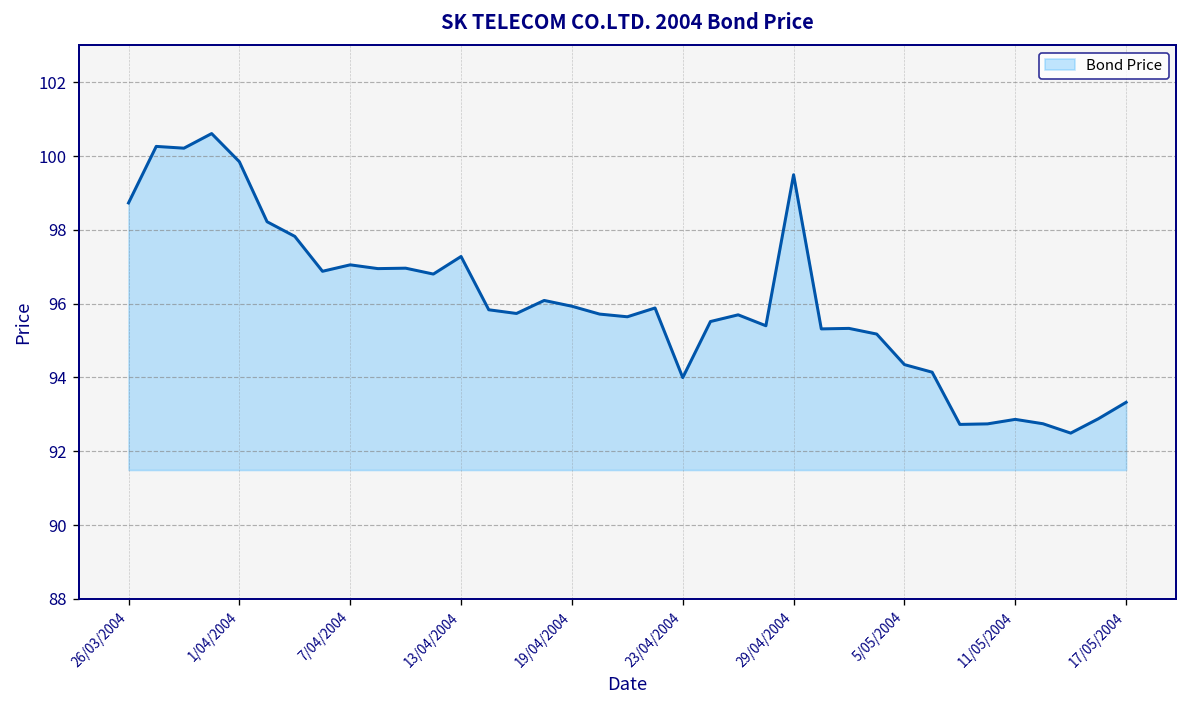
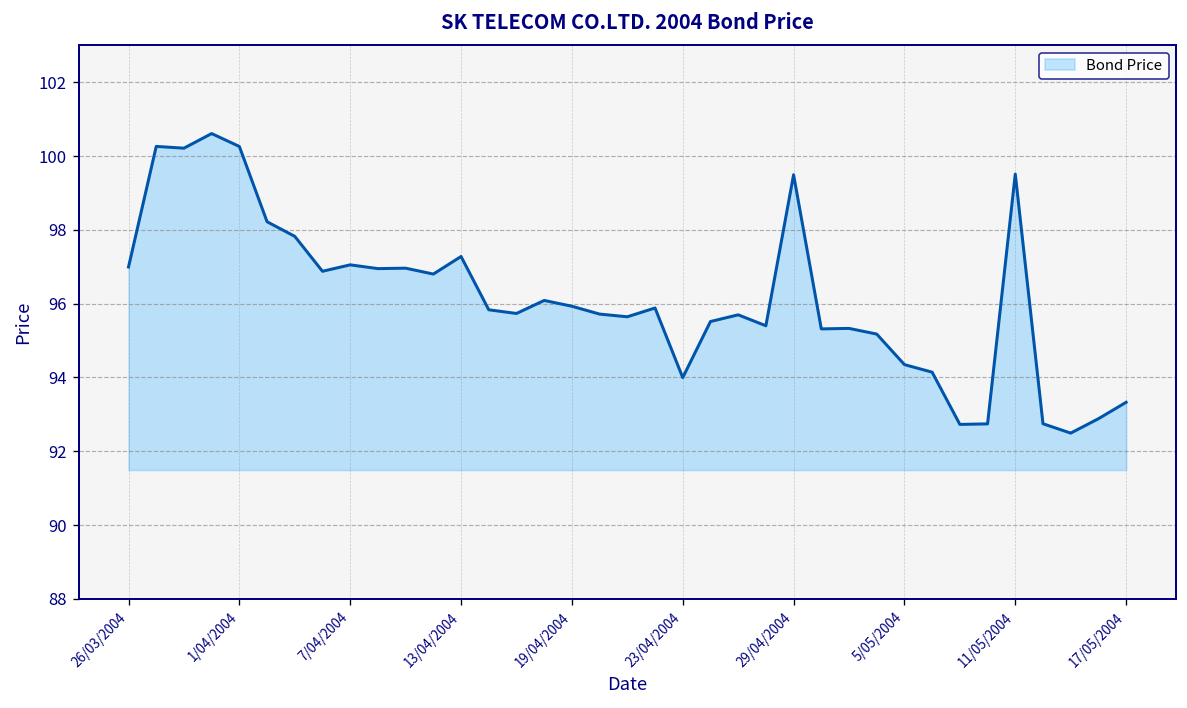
  {
-   "26/03/2004": 98.7,
-   "1/04/2004": 99.8,
+   "26/03/2004": 97.0,
+   "1/04/2004": 100.3,
    "7/04/2004": 97.1,
    "13/04/2004": 97.3,
    "19/04/2004": 95.9,
    "23/04/2004": 94.0,
    "29/04/2004": 99.5,
    "5/05/2004": 94.3,
-   "11/05/2004": 92.9,
+   "11/05/2004": 99.5,
    "17/05/2004": 93.3
  }
